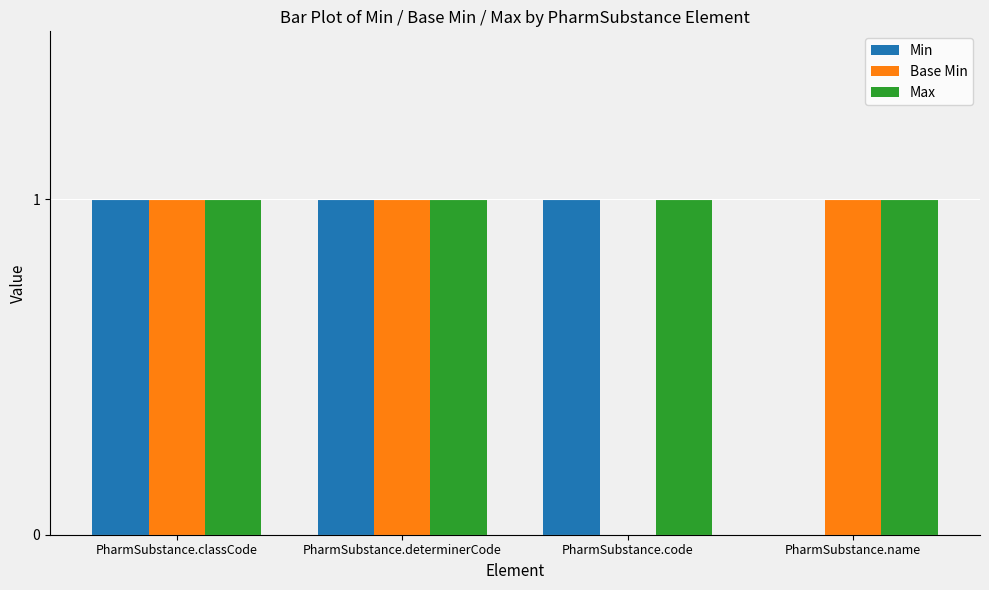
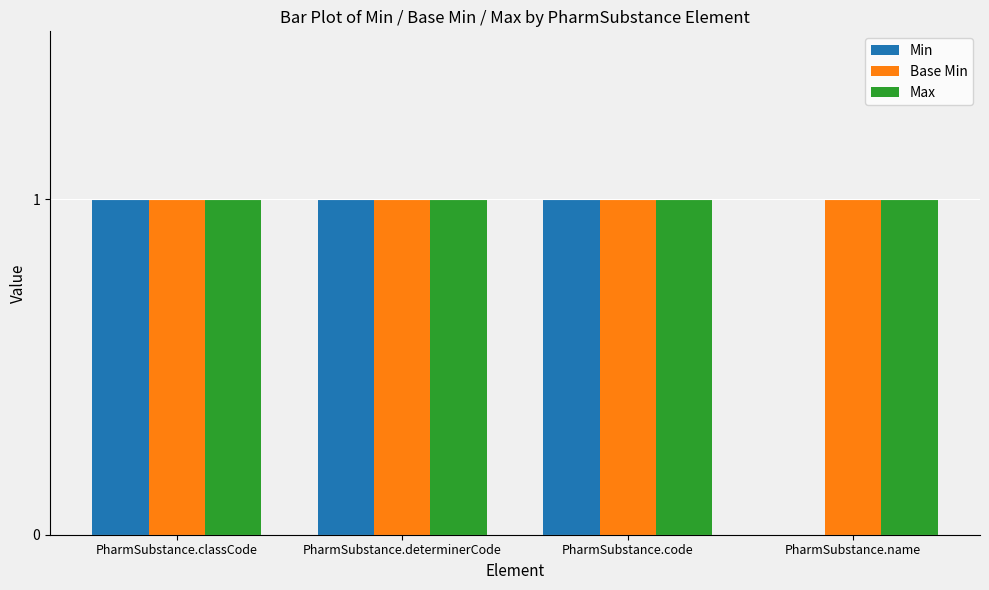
  {
    "Min": {
      "PharmSubstance.classCode": 1,
      "PharmSubstance.determinerCode": 1,
      "PharmSubstance.code": 1,
      "PharmSubstance.name": 0
    },
    "Base Min": {
      "PharmSubstance.classCode": 1,
      "PharmSubstance.determinerCode": 1,
-     "PharmSubstance.code": 0,
+     "PharmSubstance.code": 1,
      "PharmSubstance.name": 1
    },
    "Max": {
      "PharmSubstance.classCode": 1,
      "PharmSubstance.determinerCode": 1,
      "PharmSubstance.code": 1,
      "PharmSubstance.name": 1
    }
  }
